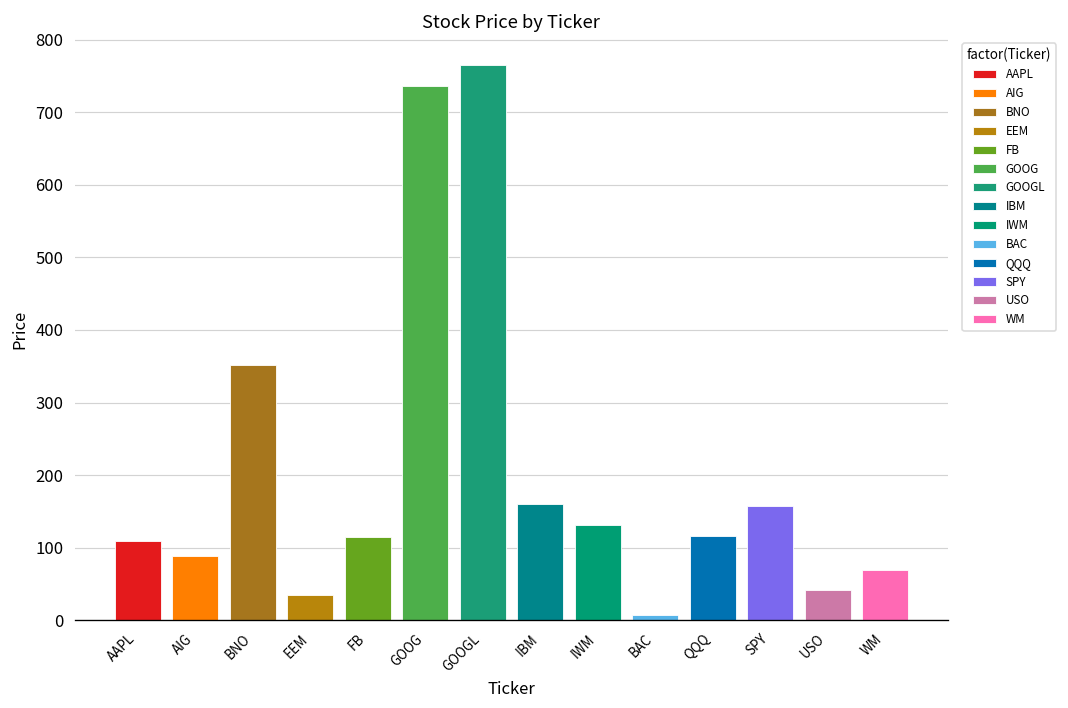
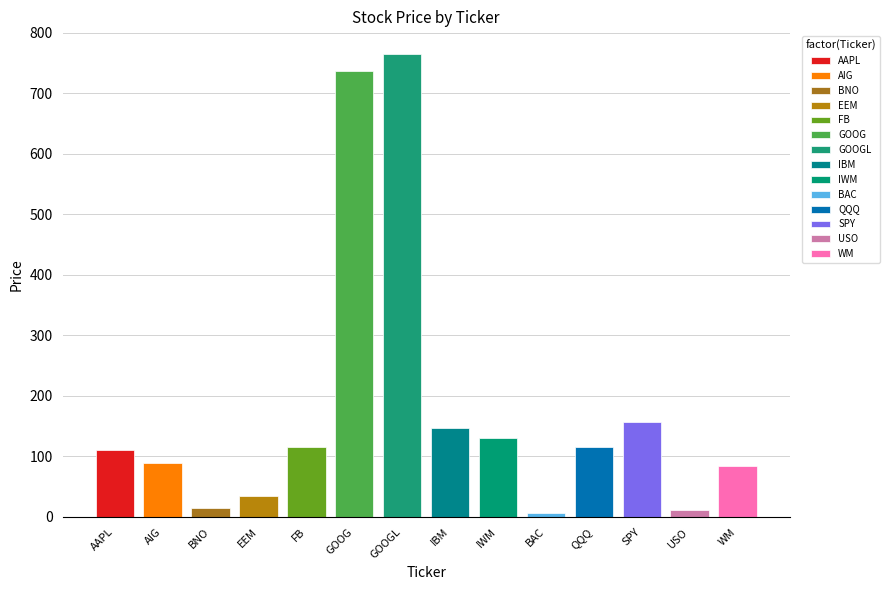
  {
    "AAPL": 110,
    "AIG": 90,
-   "BNO": 350,
+   "BNO": 20,
    "EEM": 40,
    "FB": 120,
    "GOOG": 740,
    "GOOGL": 760,
-   "IBM": 160,
+   "IBM": 150,
    "IWM": 130,
    "BAC": 10,
    "QQQ": 120,
    "SPY": 160,
-   "USO": 40,
-   "WM": 70
+   "USO": 10,
+   "WM": 80
  }
